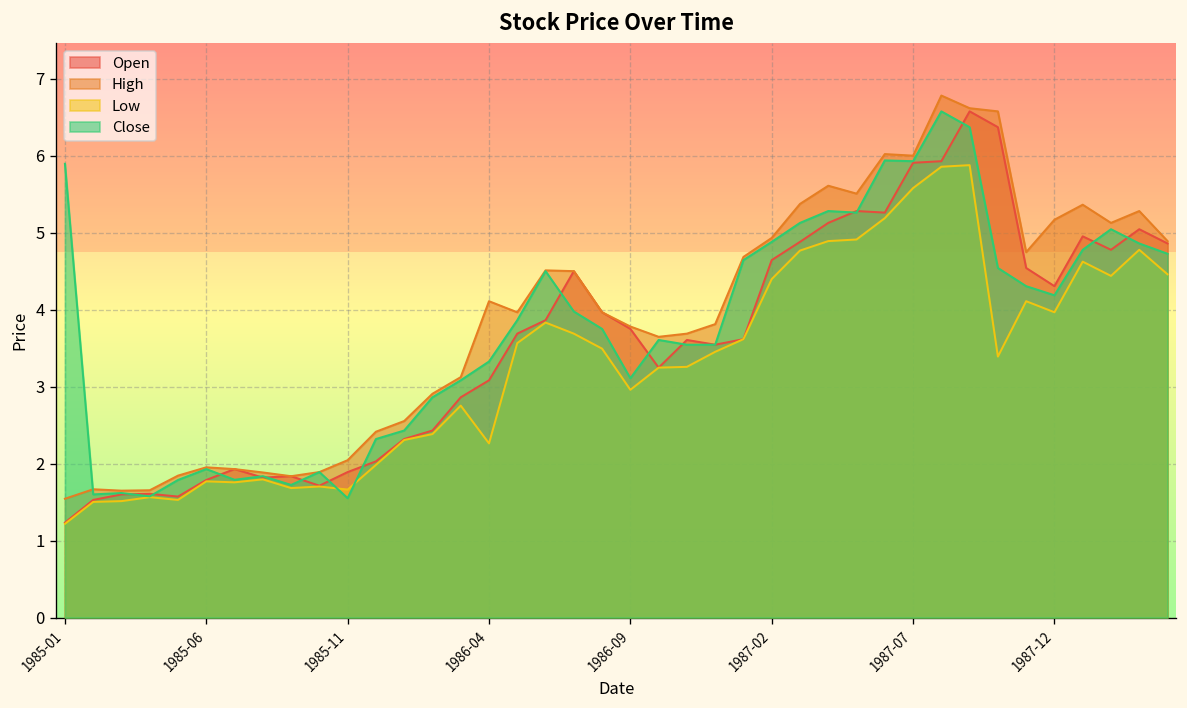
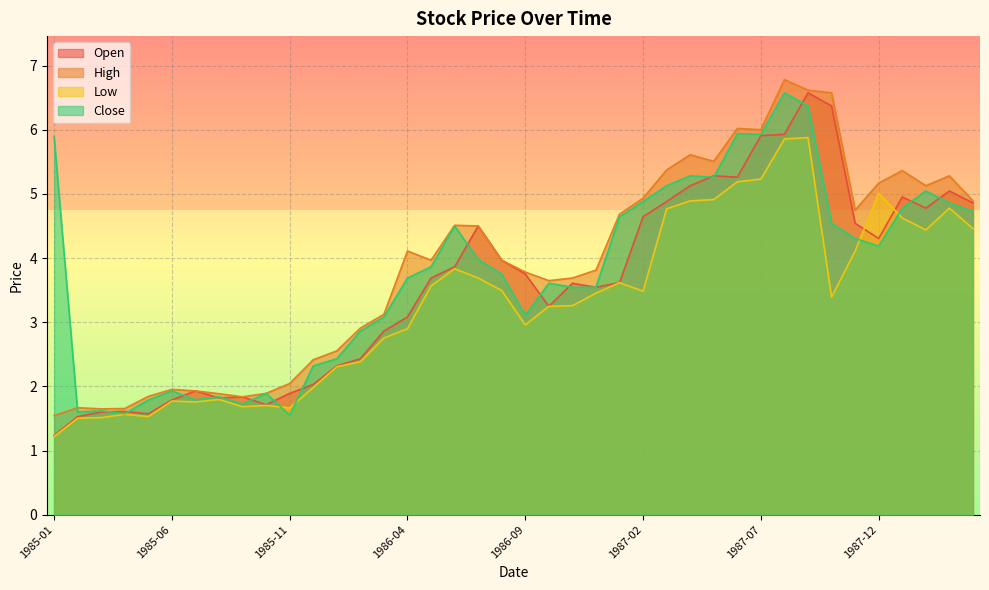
  {
    "Low": {
      "1985-11": 1.7,
-     "1986-04": 2.3,
+     "1986-04": 2.9,
      "1986-09": 3.0,
-     "1987-02": 4.4,
-     "1987-07": 5.6,
-     "1987-12": 4.0
+     "1987-02": 3.5,
+     "1987-07": 5.2,
+     "1987-12": 5.0
    },
    "Close": {
      "1985-01": 5.9,
      "1985-11": 1.6,
-     "1986-04": 3.3,
+     "1986-04": 3.7,
      "1986-09": 3.1,
      "1987-02": 4.9,
      "1987-12": 4.2
    }
  }
